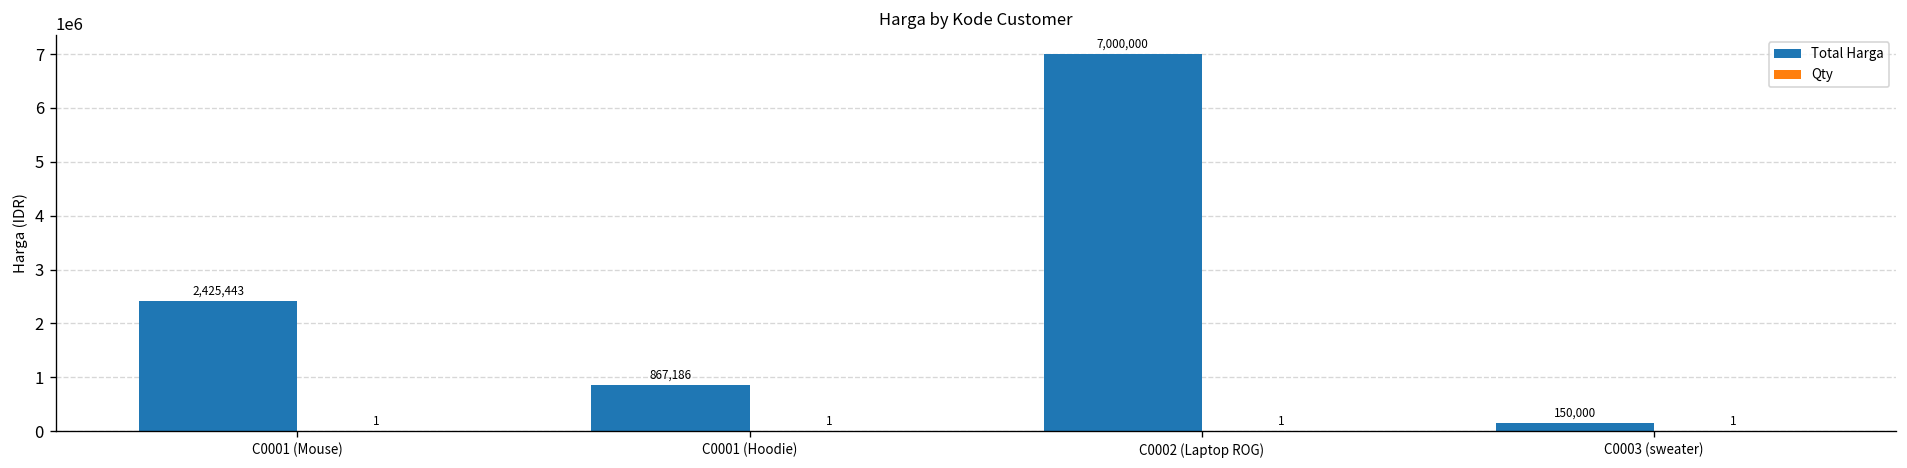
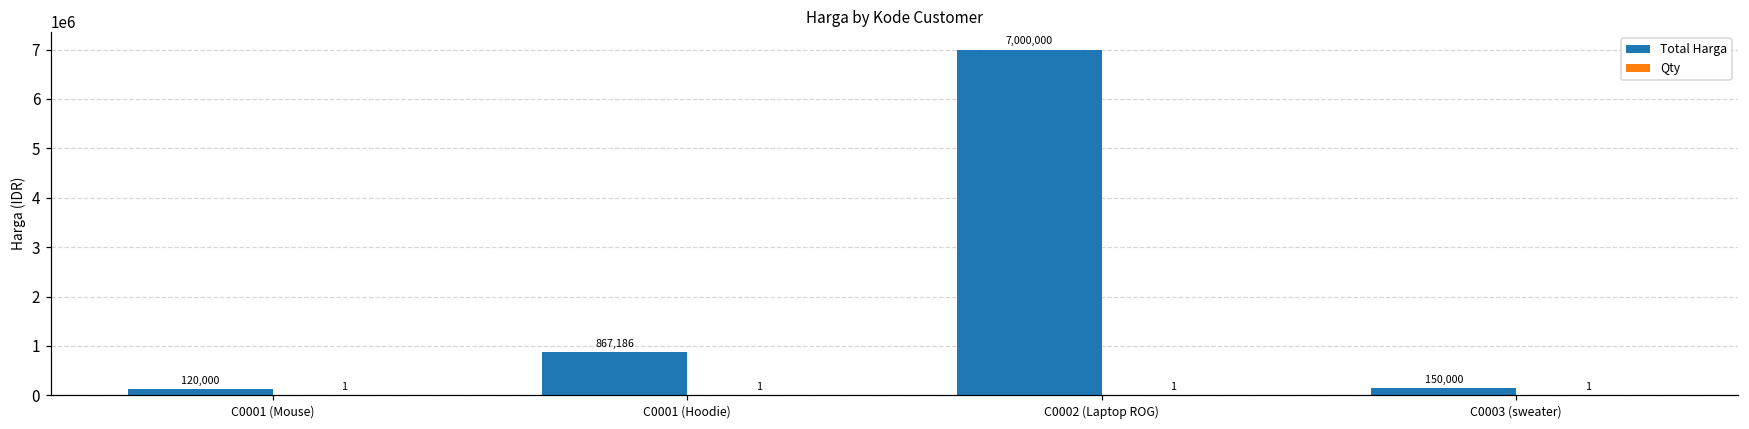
  {
    "Total Harga": {
-     "C0001 (Mouse)": "2,425,443",
+     "C0001 (Mouse)": "120,000",
      "C0001 (Hoodie)": "867,186",
      "C0002 (Laptop ROG)": "7,000,000",
      "C0003 (sweater)": "150,000"
    },
    "Qty": {
      "C0001 (Mouse)": "1",
      "C0001 (Hoodie)": "1",
      "C0002 (Laptop ROG)": "1",
      "C0003 (sweater)": "1"
    }
  }
